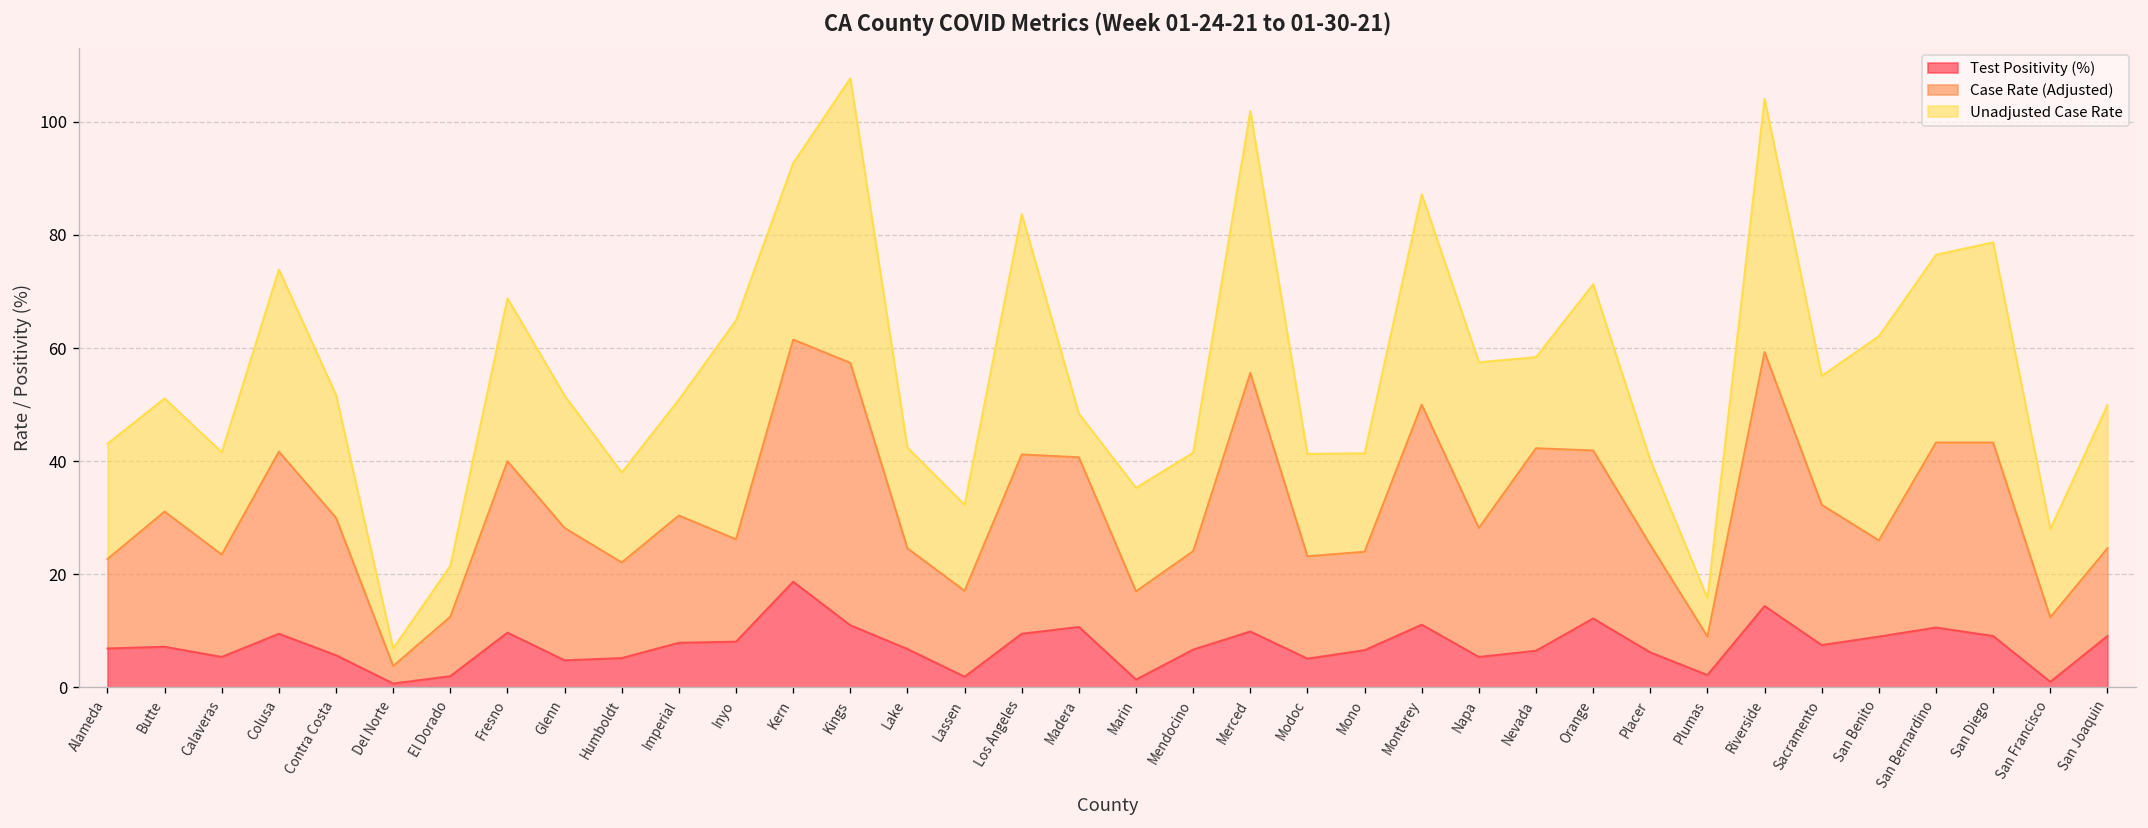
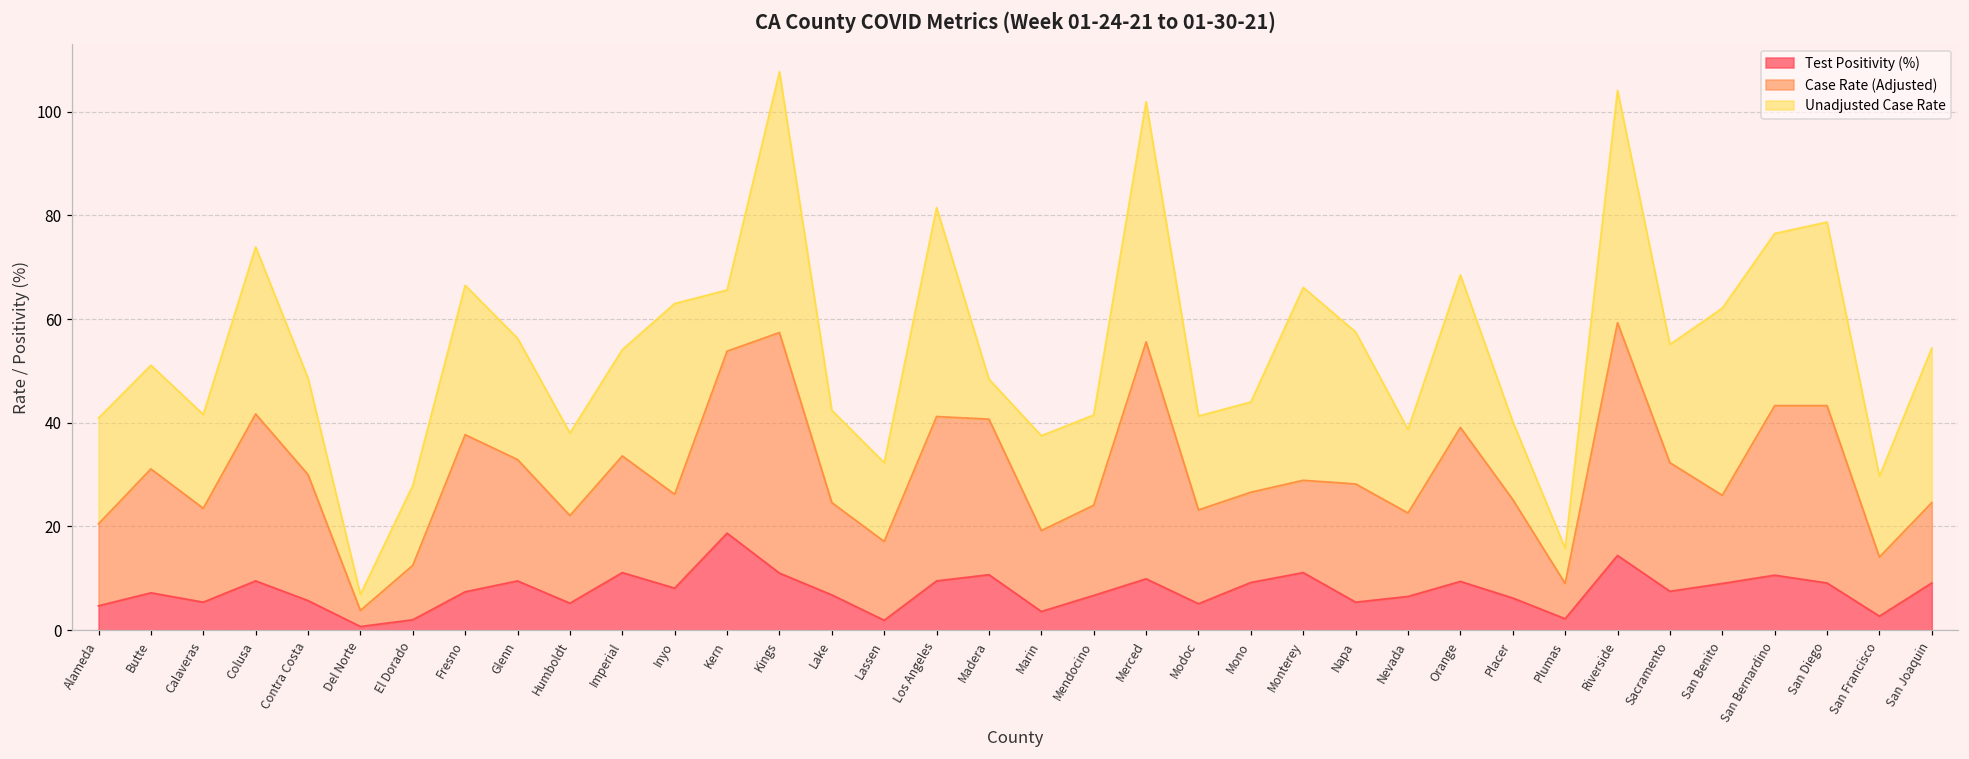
  {
    "Test Positivity (%)": {
-     "Alameda": 7,
+     "Alameda": 5,
      "Butte": 7,
      "Calaveras": 5,
      "Colusa": 10,
      "Contra Costa": 6,
      "Del Norte": 1,
      "El Dorado": 2,
-     "Fresno": 10,
-     "Glenn": 5,
+     "Fresno": 7,
+     "Glenn": 10,
      "Humboldt": 5,
-     "Imperial": 8,
+     "Imperial": 11,
      "Inyo": 8,
      "Kern": 19,
      "Kings": 11,
      "Lake": 7,
      "Lassen": 2,
      "Los Angeles": 10,
      "Madera": 11,
-     "Marin": 1,
+     "Marin": 4,
      "Mendocino": 7,
      "Merced": 10,
      "Modoc": 5,
-     "Mono": 7,
+     "Mono": 9,
      "Monterey": 11,
      "Napa": 5,
      "Nevada": 7,
-     "Orange": 12,
+     "Orange": 9,
      "Placer": 6,
      "Plumas": 2,
      "Riverside": 14,
      "Sacramento": 8,
      "San Benito": 9,
      "San Bernardino": 11,
      "San Diego": 9,
-     "San Francisco": 1,
+     "San Francisco": 3,
      "San Joaquin": 9
    },
    "Case Rate (Adjusted)": {
      "Alameda": 16,
      "Butte": 24,
      "Calaveras": 18,
      "Colusa": 32,
      "Contra Costa": 24,
      "Del Norte": 3,
      "El Dorado": 11,
      "Fresno": 30,
      "Glenn": 23,
      "Humboldt": 17,
      "Imperial": 23,
      "Inyo": 18,
-     "Kern": 43,
+     "Kern": 35,
      "Kings": 46,
      "Lake": 18,
      "Lassen": 15,
      "Los Angeles": 32,
      "Madera": 30,
      "Marin": 16,
      "Mendocino": 17,
      "Merced": 46,
      "Modoc": 18,
      "Mono": 17,
-     "Monterey": 39,
+     "Monterey": 18,
      "Napa": 23,
-     "Nevada": 36,
+     "Nevada": 16,
      "Orange": 30,
      "Placer": 19,
      "Plumas": 7,
      "Riverside": 45,
      "Sacramento": 25,
      "San Benito": 17,
      "San Bernardino": 33,
      "San Diego": 34,
      "San Francisco": 11,
      "San Joaquin": 16
    },
    "Unadjusted Case Rate": {
      "Alameda": 20,
      "Butte": 20,
      "Calaveras": 18,
      "Colusa": 32,
-     "Contra Costa": 22,
+     "Contra Costa": 19,
      "Del Norte": 3,
-     "El Dorado": 9,
+     "El Dorado": 15,
      "Fresno": 29,
      "Glenn": 23,
      "Humboldt": 16,
      "Imperial": 21,
-     "Inyo": 39,
-     "Kern": 31,
+     "Inyo": 37,
+     "Kern": 12,
      "Kings": 50,
      "Lake": 18,
      "Lassen": 15,
-     "Los Angeles": 43,
+     "Los Angeles": 40,
      "Madera": 8,
      "Marin": 18,
      "Mendocino": 17,
      "Merced": 46,
      "Modoc": 18,
      "Mono": 17,
      "Monterey": 37,
      "Napa": 29,
      "Nevada": 16,
      "Orange": 29,
      "Placer": 15,
      "Plumas": 7,
      "Riverside": 45,
      "Sacramento": 23,
      "San Benito": 36,
      "San Bernardino": 33,
      "San Diego": 35,
      "San Francisco": 16,
-     "San Joaquin": 25
+     "San Joaquin": 30
    }
  }
